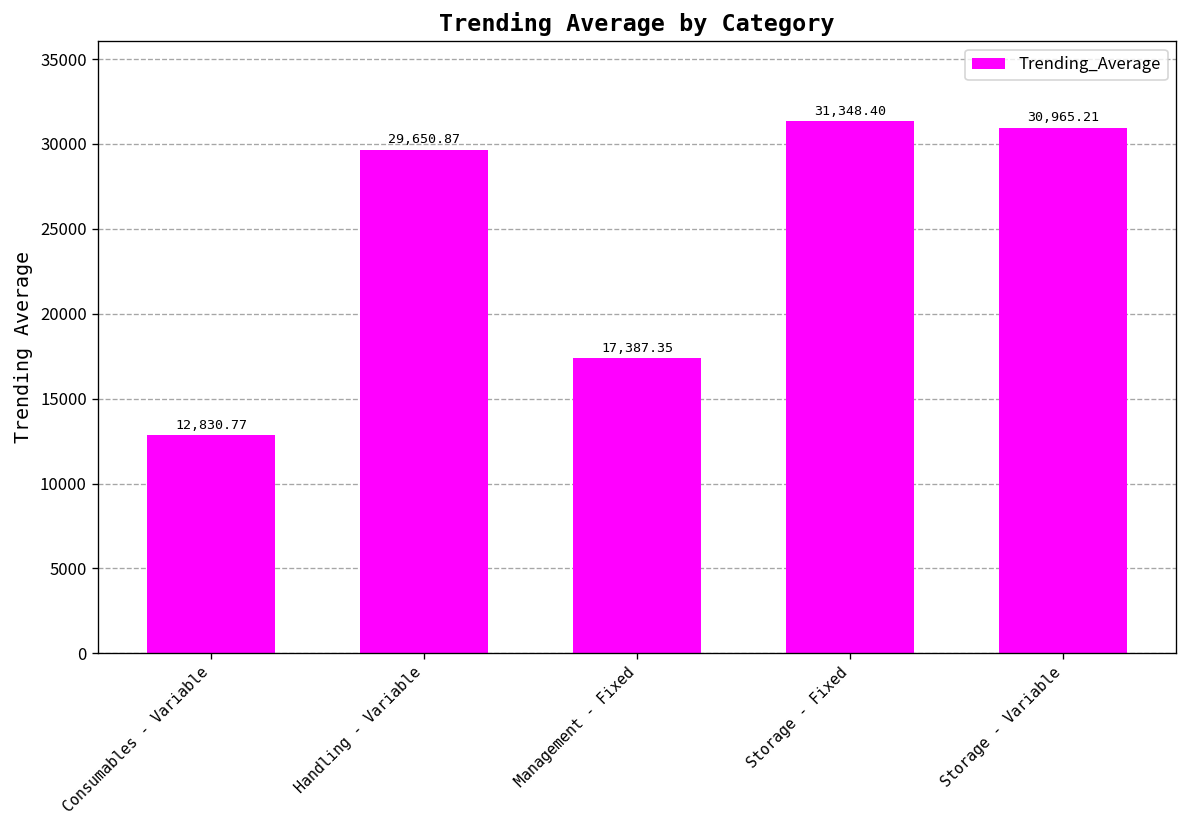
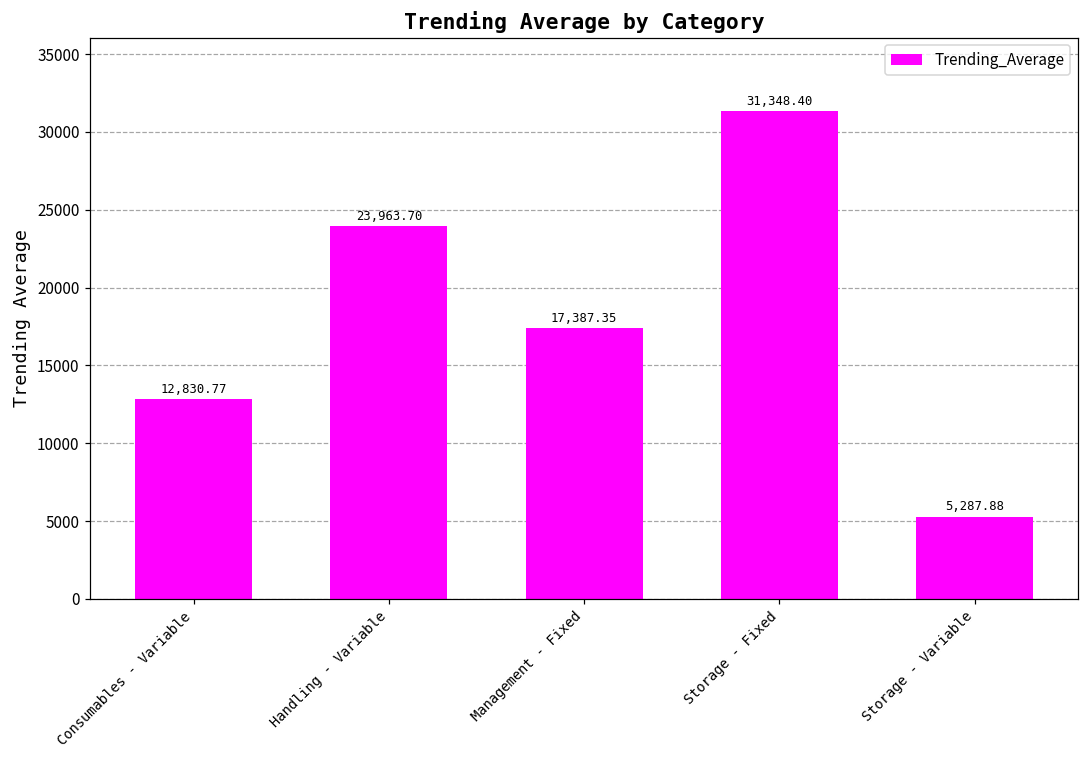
  {
    "Consumables - Variable": "12,830.77",
-   "Handling - Variable": "29,650.87",
+   "Handling - Variable": "23,963.70",
    "Management - Fixed": "17,387.35",
    "Storage - Fixed": "31,348.40",
-   "Storage - Variable": "30,965.21"
+   "Storage - Variable": "5,287.88"
  }
